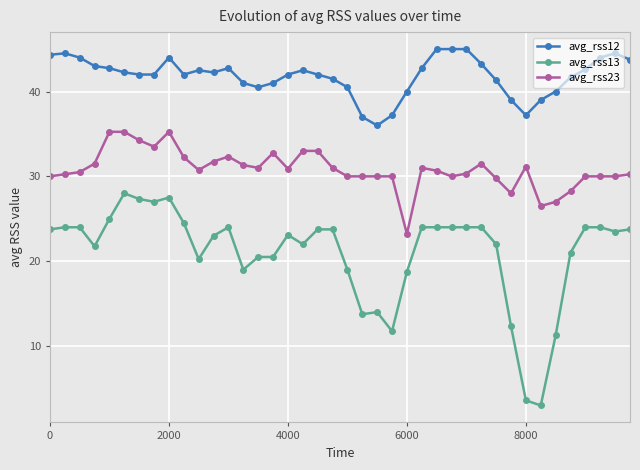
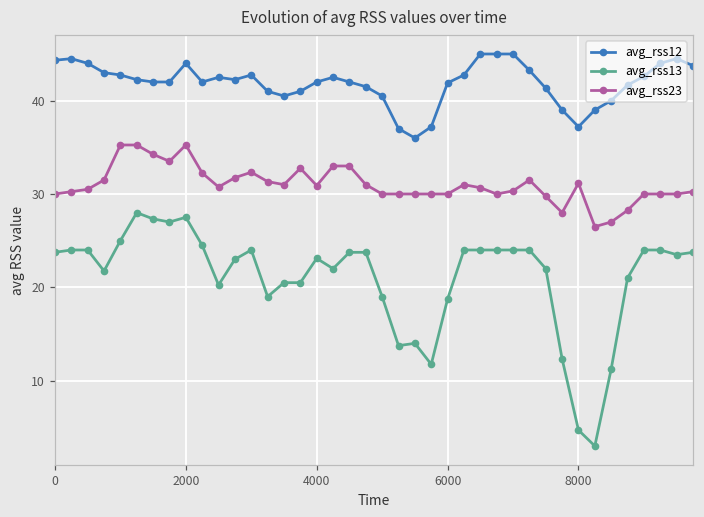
  {
    "avg_rss12": {
      "0": 44,
      "2000": 44,
      "4000": 42,
-     "6000": 40,
+     "6000": 42,
      "8000": 37
    },
    "avg_rss13": {
      "0": 24,
      "2000": 28,
      "4000": 23,
      "6000": 19,
-     "8000": 4
+     "8000": 5
    },
    "avg_rss23": {
      "0": 30,
      "2000": 35,
      "4000": 31,
-     "6000": 23,
+     "6000": 30,
      "8000": 31
    }
  }
